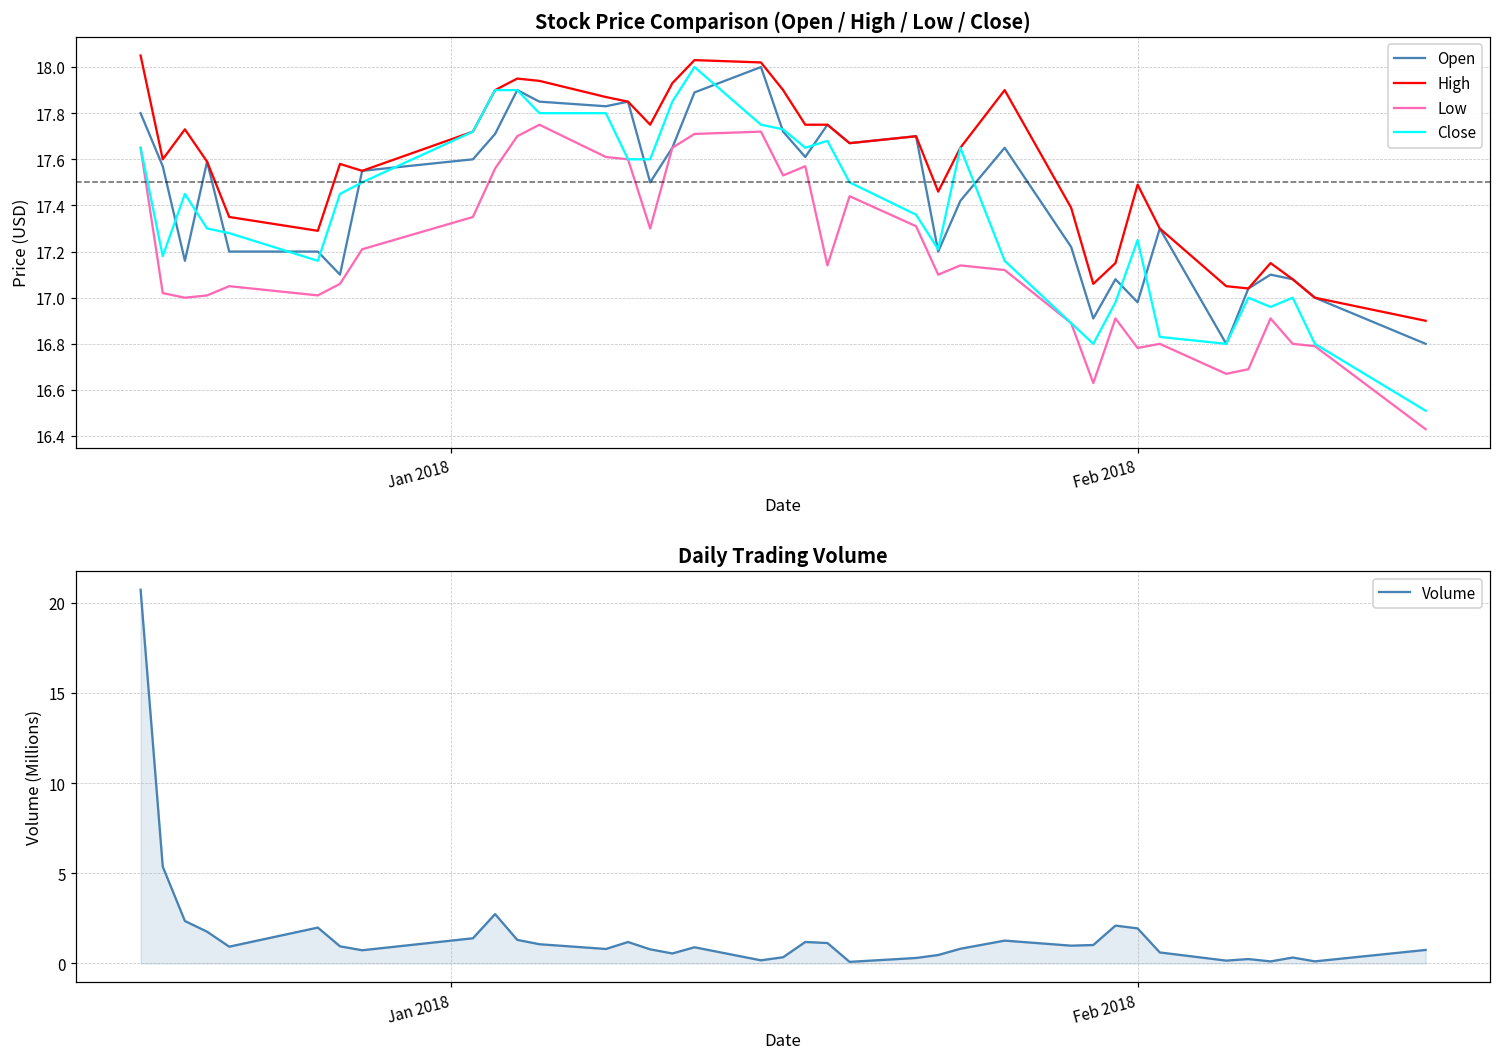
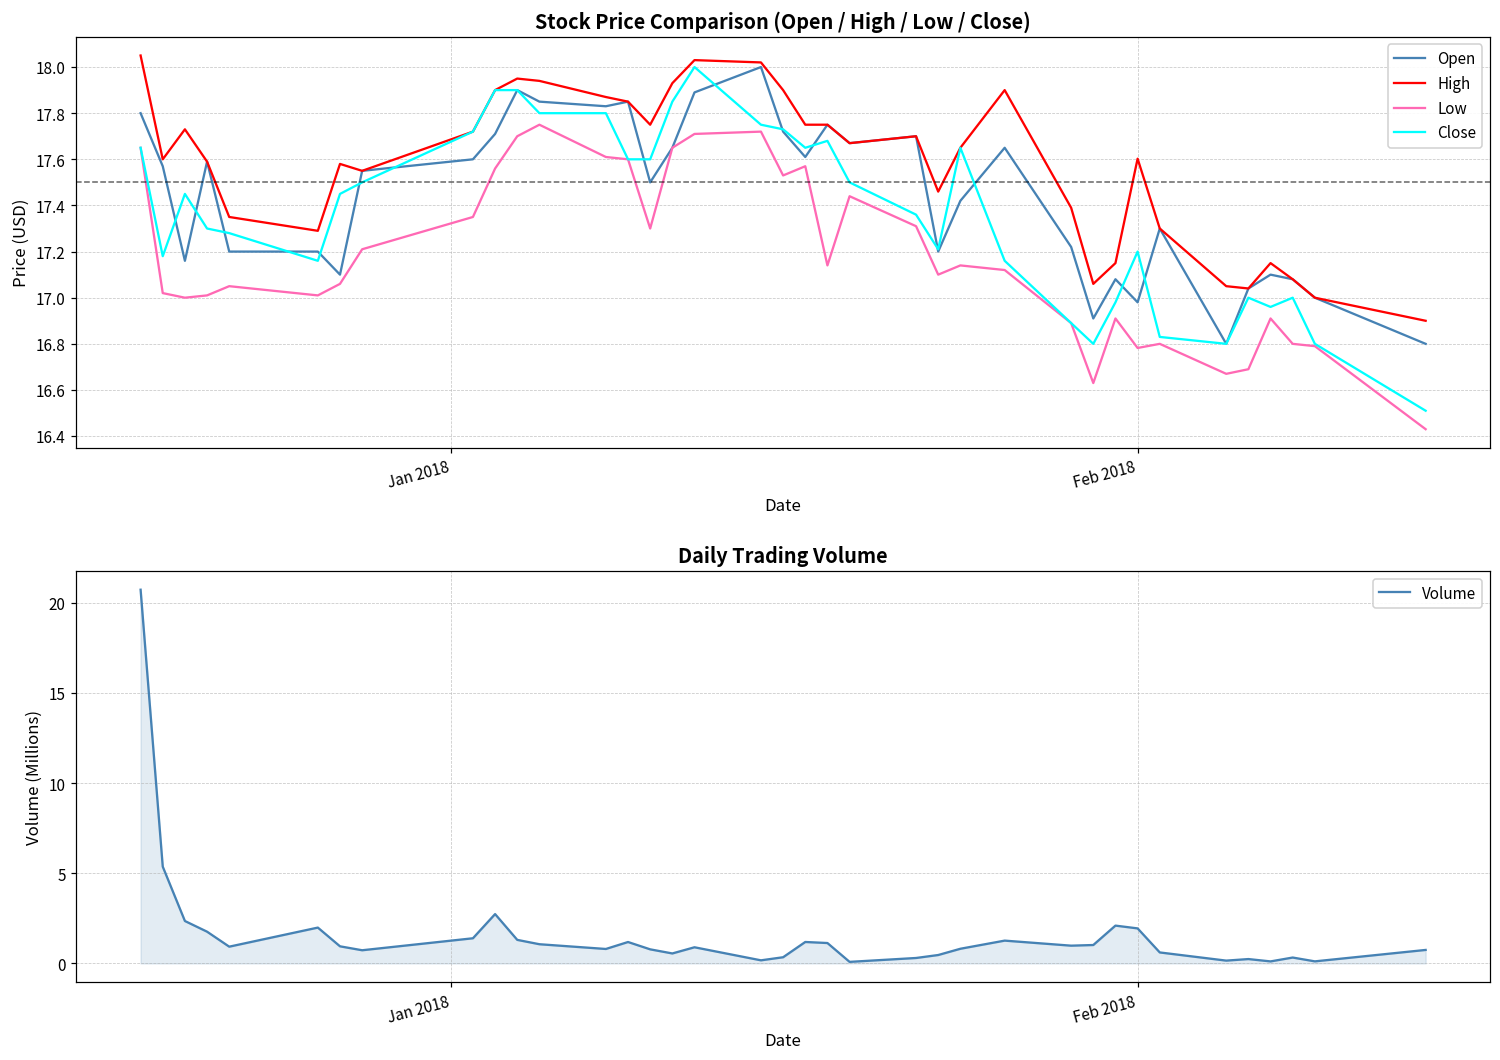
  {
    "Stock Price Comparison (Open / High / Low / Close)": {
      "Open": {
        "Feb 2018": 16.98
      },
      "High": {
-       "Feb 2018": 17.49
+       "Feb 2018": 17.60
      },
      "Low": {
        "Feb 2018": 16.78
      },
      "Close": {
-       "Feb 2018": 17.25
+       "Feb 2018": 17.20
      }
    },
    "Daily Trading Volume": {
      "Feb 2018": 1.9
    }
  }
